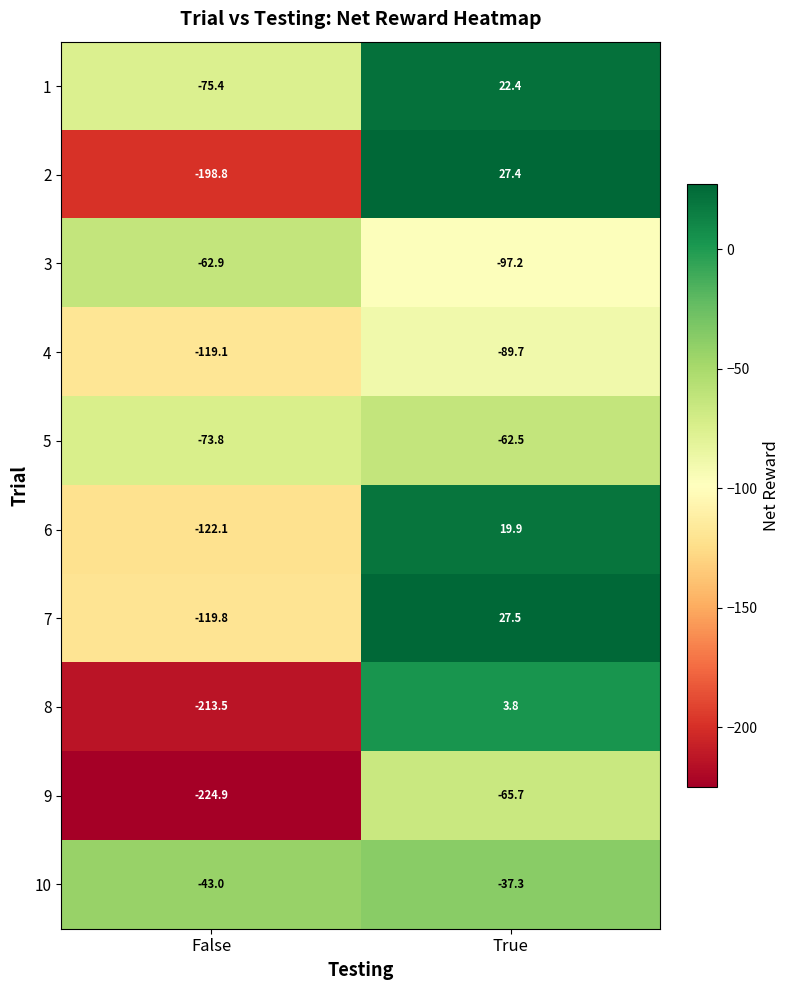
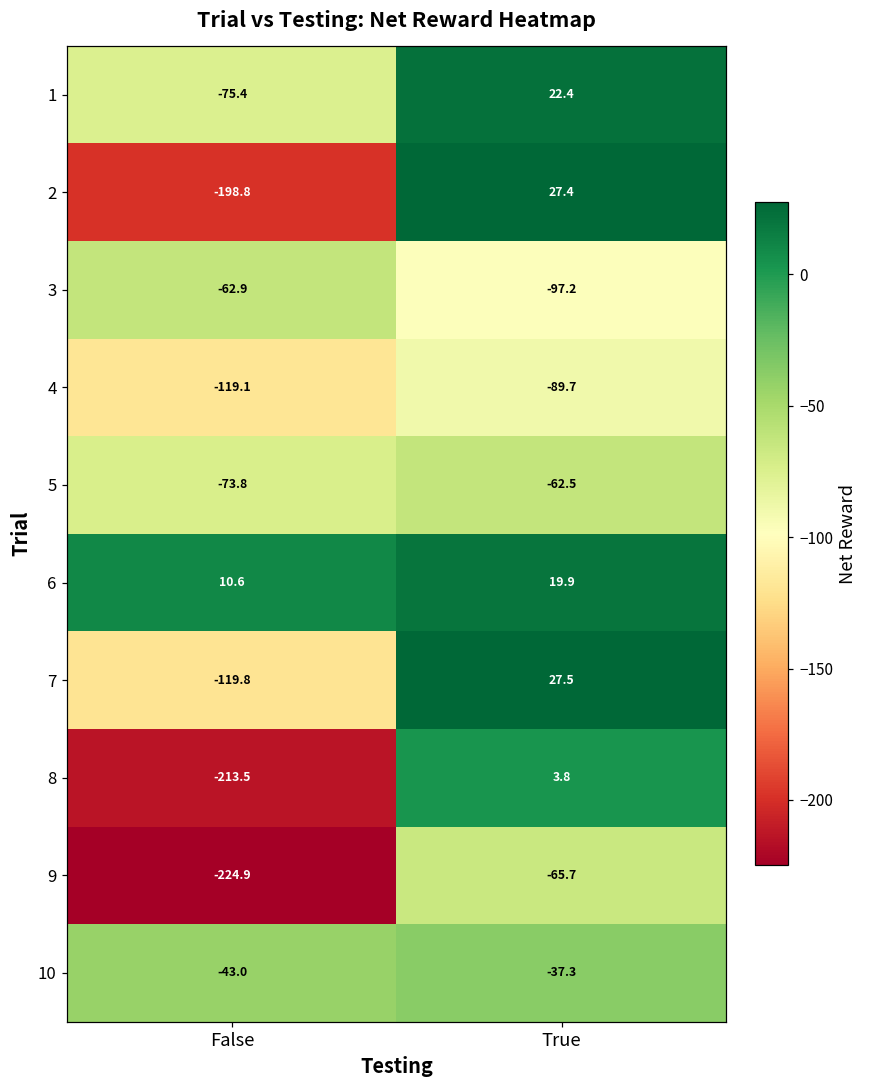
  {
    "1": {
      "False": -75.4,
      "True": 22.4
    },
    "2": {
      "False": -198.8,
      "True": 27.4
    },
    "3": {
      "False": -62.9,
      "True": -97.2
    },
    "4": {
      "False": -119.1,
      "True": -89.7
    },
    "5": {
      "False": -73.8,
      "True": -62.5
    },
    "6": {
-     "False": -122.1,
+     "False": 10.6,
      "True": 19.9
    },
    "7": {
      "False": -119.8,
      "True": 27.5
    },
    "8": {
      "False": -213.5,
      "True": 3.8
    },
    "9": {
      "False": -224.9,
      "True": -65.7
    },
    "10": {
      "False": -43.0,
      "True": -37.3
    }
  }
